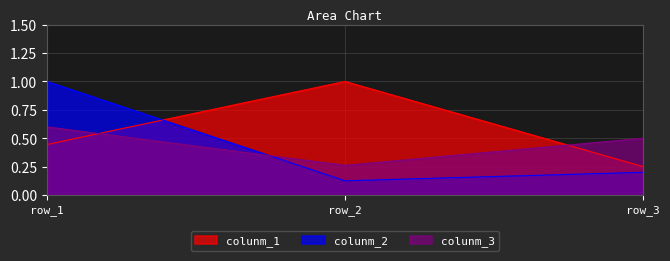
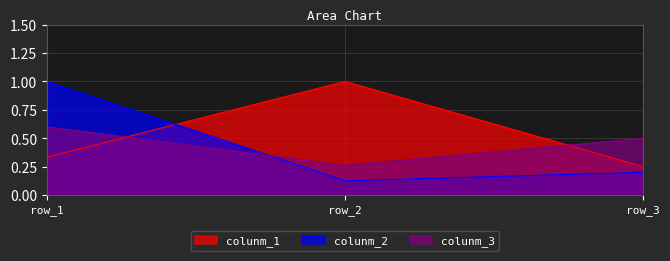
  {
    "colunm_1": {
-     "row_1": 0.44,
+     "row_1": 0.33,
      "row_2": 1.00,
      "row_3": 0.25
    },
    "colunm_2": {
      "row_1": 1.00,
      "row_2": 0.13,
      "row_3": 0.20
    },
    "colunm_3": {
      "row_1": 0.60,
      "row_2": 0.26,
      "row_3": 0.50
    }
  }
